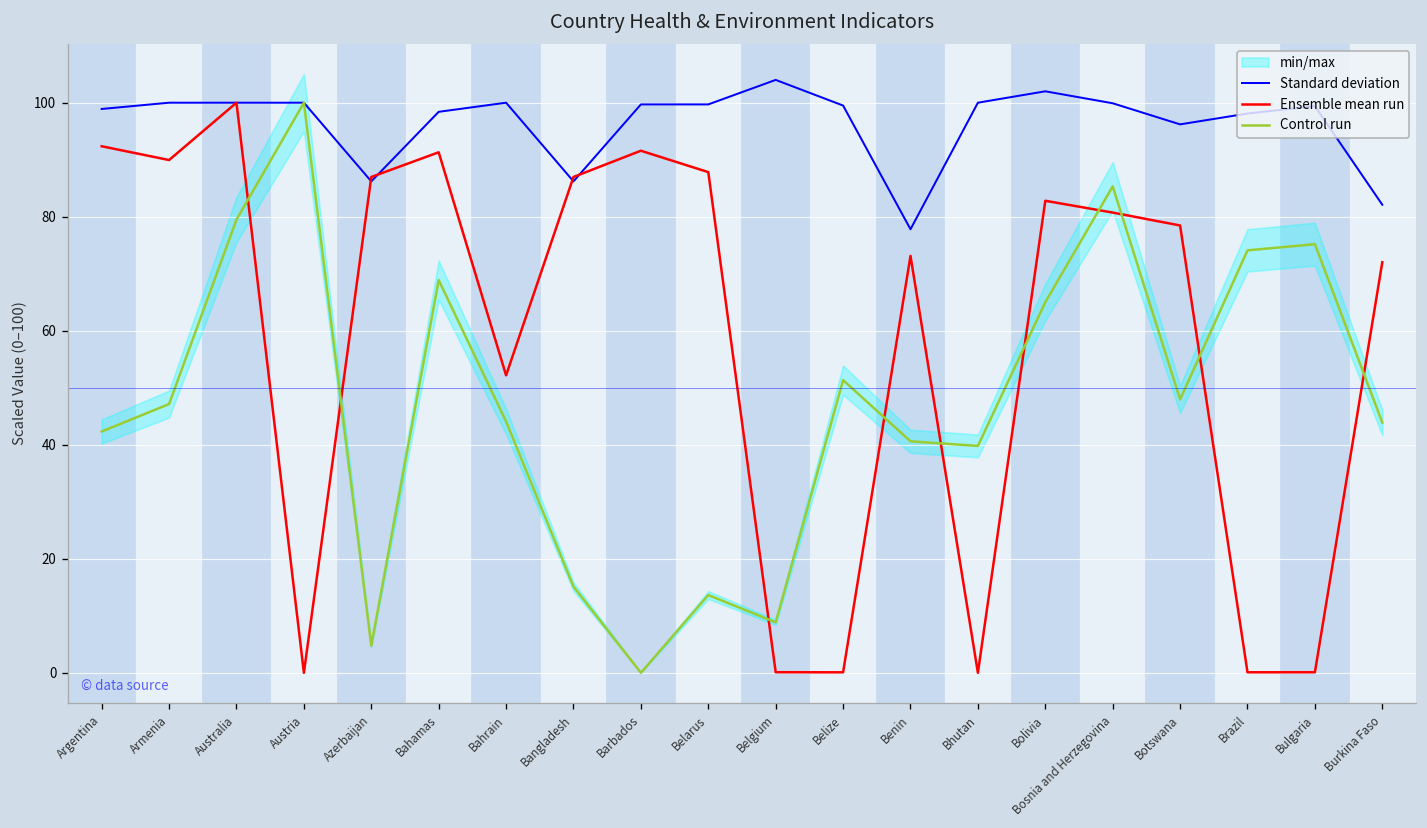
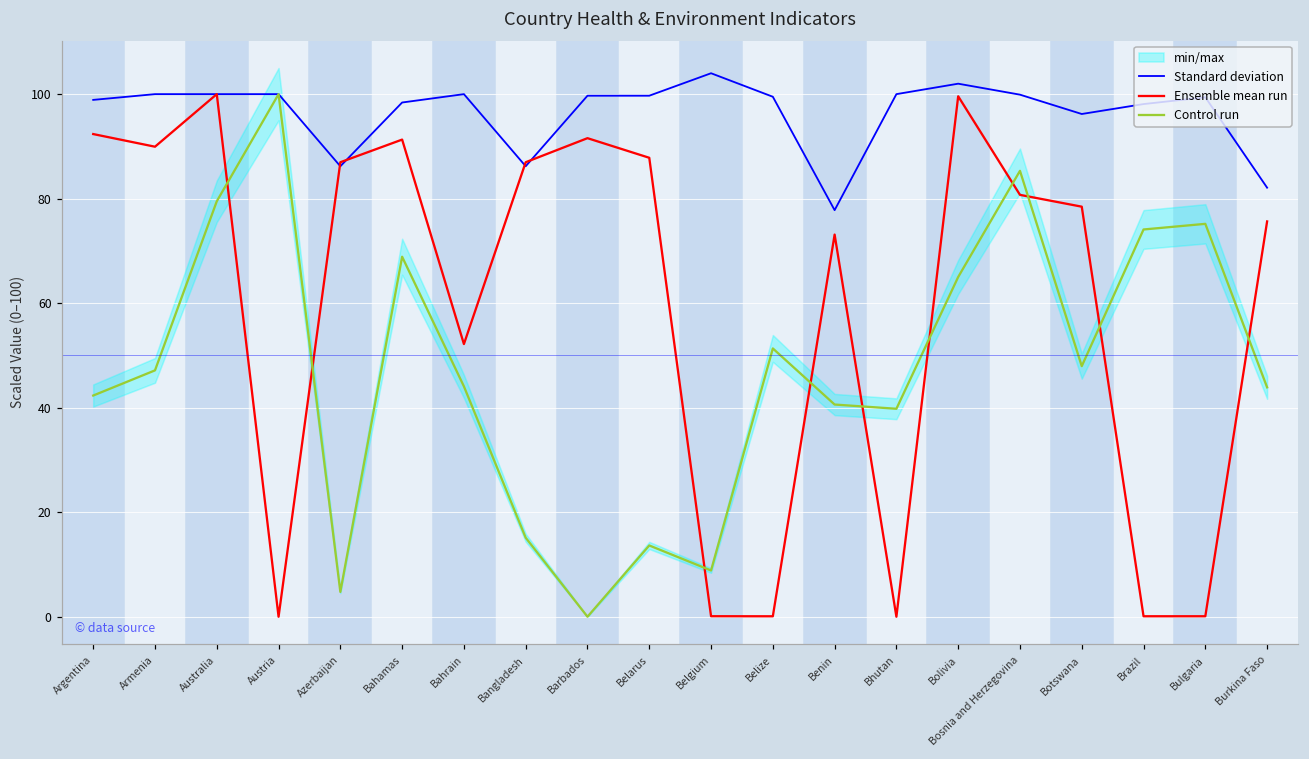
  {
    "Standard deviation": {
      "Argentina": 99,
      "Armenia": 100,
      "Azerbaijan": 86,
      "Bahamas": 98,
      "Bahrain": 100,
      "Bangladesh": 86,
      "Barbados": 100,
      "Belarus": 100,
      "Belgium": 104,
      "Belize": 100,
      "Benin": 78,
      "Bhutan": 100,
      "Bolivia": 102,
      "Bosnia and Herzegovina": 100,
      "Botswana": 96,
      "Burkina Faso": 82
    },
    "Ensemble mean run": {
      "Argentina": 92,
      "Armenia": 90,
      "Austria": 0,
      "Azerbaijan": 87,
      "Bahamas": 91,
      "Bahrain": 52,
      "Bangladesh": 87,
      "Barbados": 92,
      "Belarus": 88,
      "Belgium": 0,
      "Belize": 0,
      "Benin": 73,
      "Bhutan": 0,
-     "Bolivia": 83,
+     "Bolivia": 100,
      "Bosnia and Herzegovina": 81,
      "Botswana": 78,
      "Brazil": 0,
      "Bulgaria": 0,
-     "Burkina Faso": 72
+     "Burkina Faso": 76
    },
    "Control run": {
      "Argentina": 42,
      "Armenia": 47,
      "Australia": 79,
      "Bahamas": 69,
      "Bahrain": 44,
      "Bangladesh": 15,
      "Belarus": 14,
      "Belize": 51,
      "Benin": 41,
      "Bhutan": 40,
      "Bolivia": 65,
      "Bosnia and Herzegovina": 85,
      "Botswana": 48,
      "Brazil": 74,
      "Bulgaria": 75,
      "Burkina Faso": 44
    }
  }
